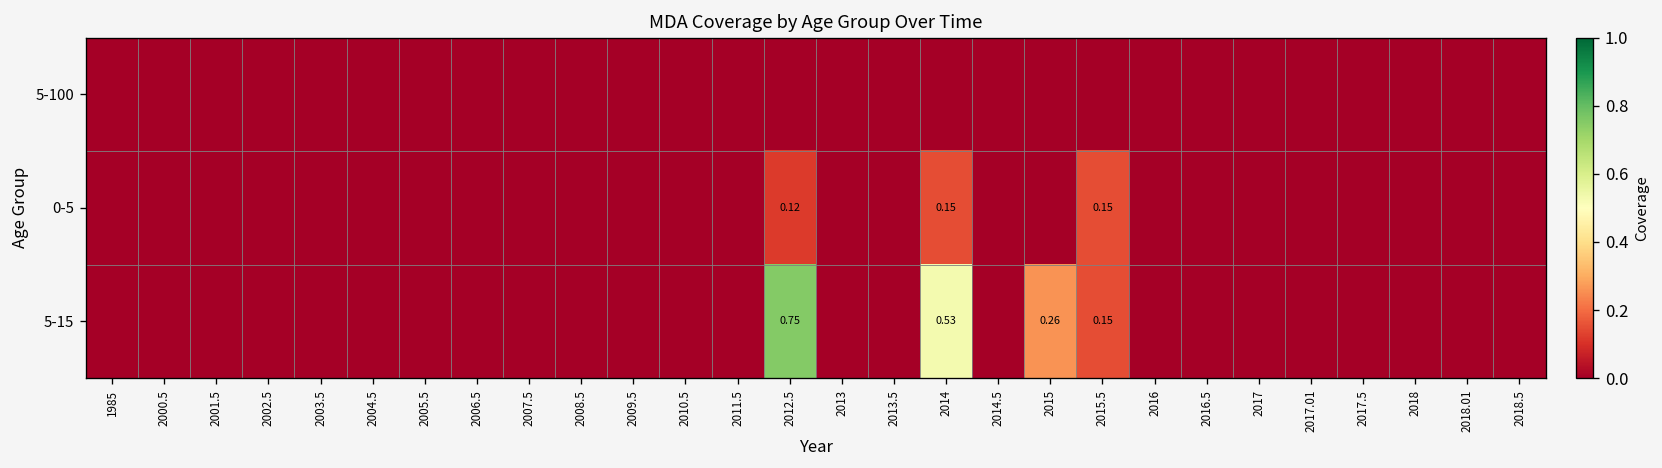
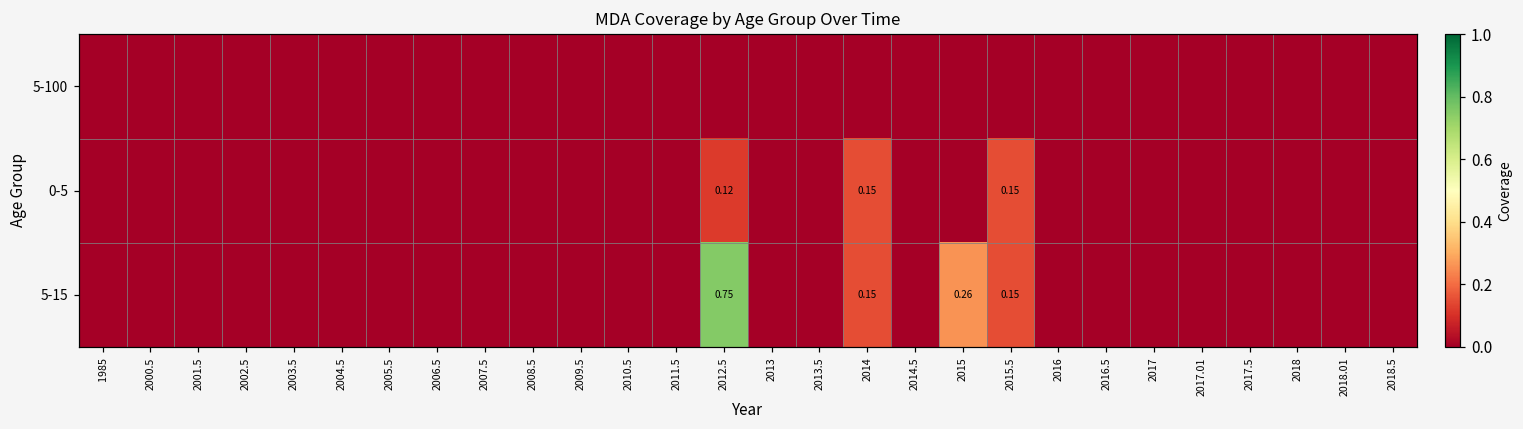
  {
    "0-5": {
      "2012.5": 0.12,
      "2014": 0.15,
      "2015.5": 0.15
    },
    "5-15": {
      "2012.5": 0.75,
-     "2014": 0.53,
+     "2014": 0.15,
      "2015": 0.26,
      "2015.5": 0.15
    }
  }
